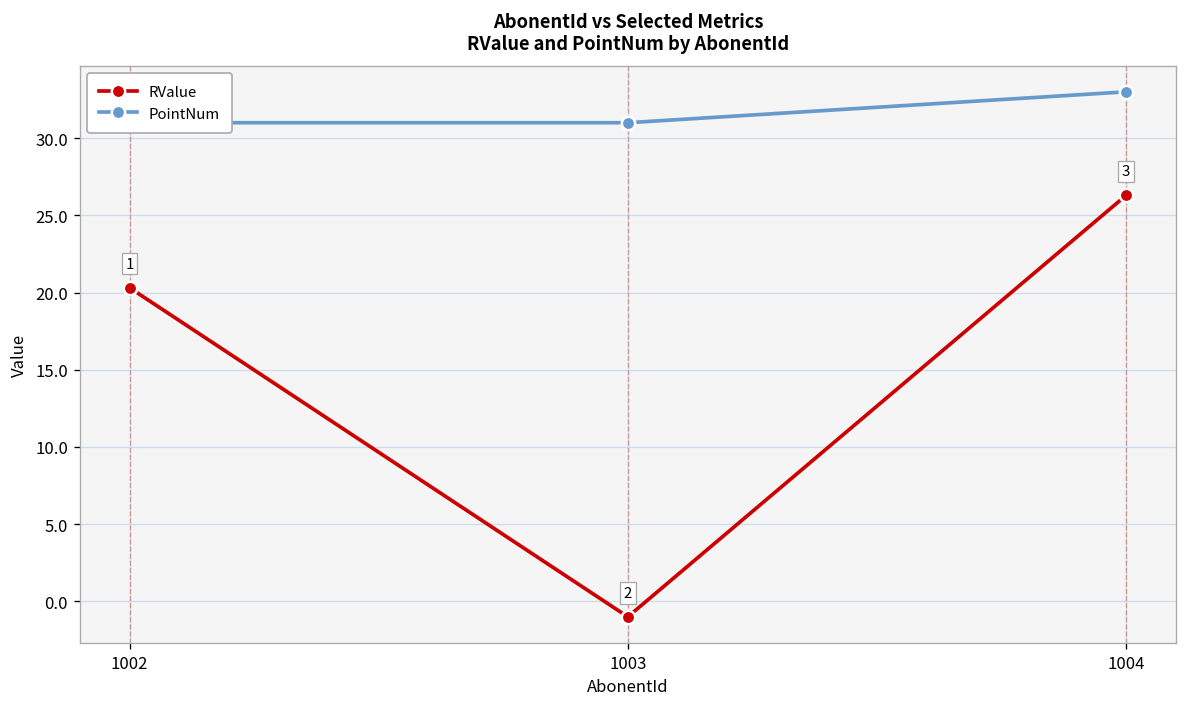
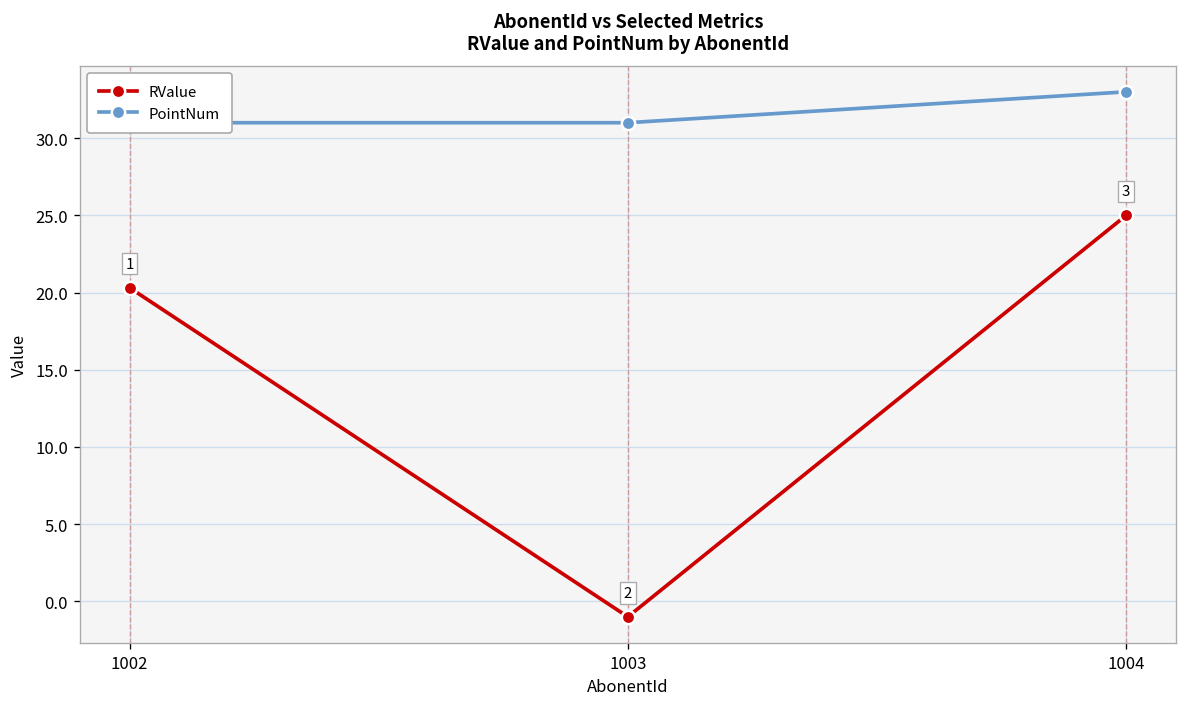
  {
    "RValue": {
-     "1004": 26.3
+     "1004": 25.0
    },
    "PointNum": {
      "1003": 31.0,
      "1004": 33.0
    }
  }
